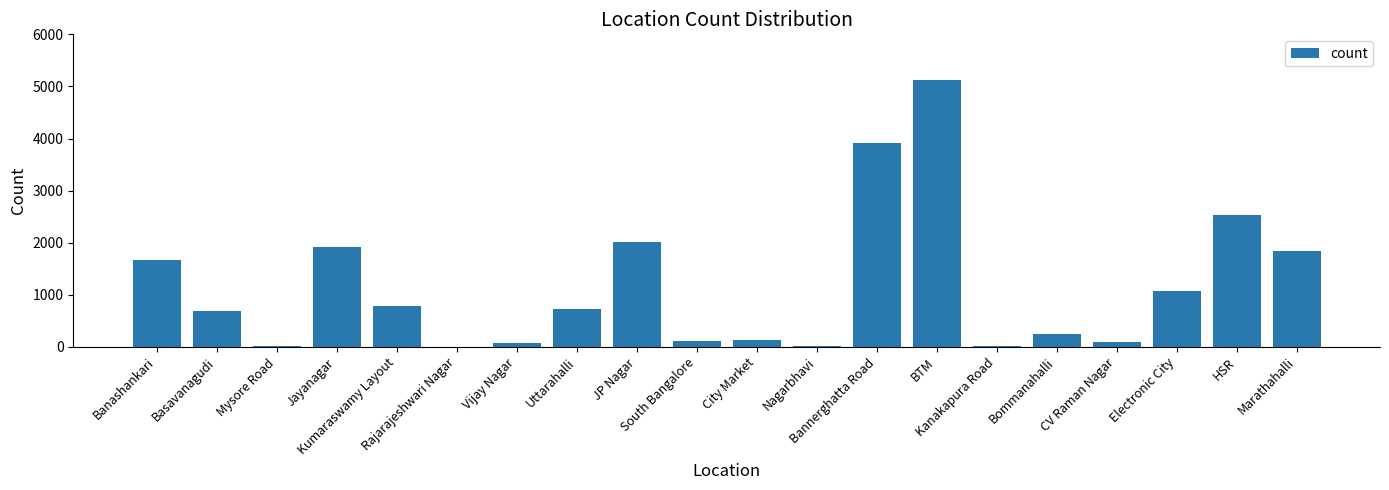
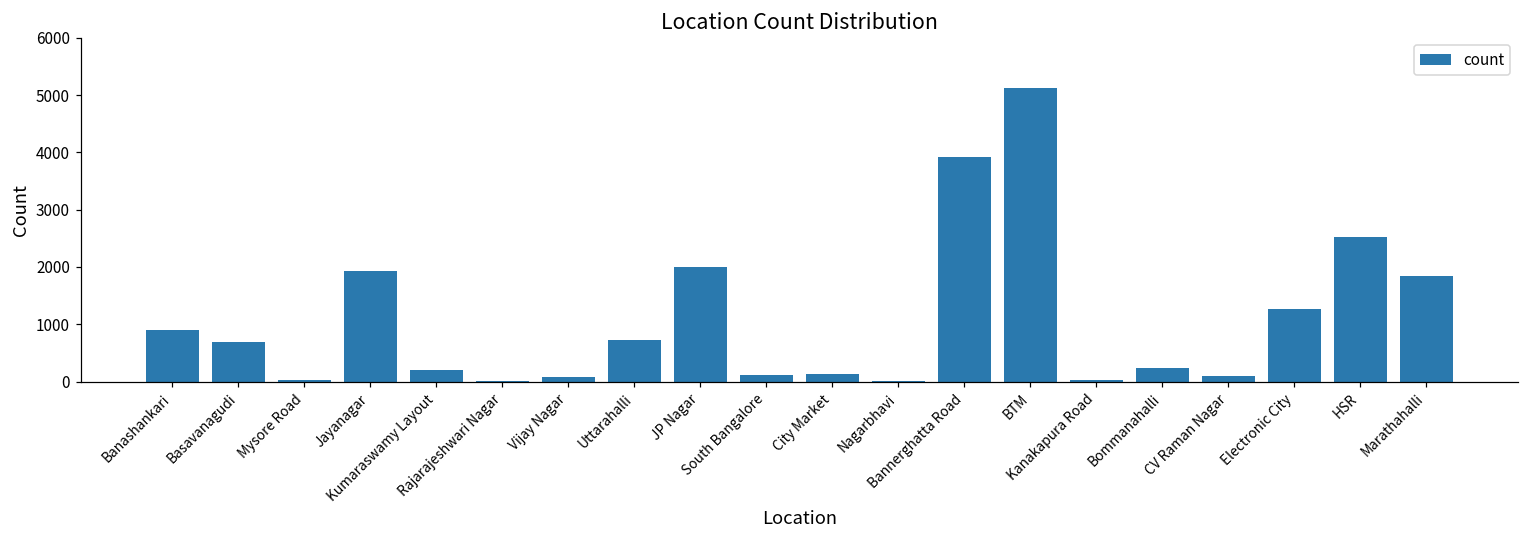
  {
-   "Banashankari": 1700,
+   "Banashankari": 900,
    "Basavanagudi": 700,
    "Jayanagar": 1900,
-   "Kumaraswamy Layout": 800,
+   "Kumaraswamy Layout": 200,
    "Vijay Nagar": 100,
    "Uttarahalli": 700,
    "JP Nagar": 2000,
    "South Bangalore": 100,
    "City Market": 100,
    "Bannerghatta Road": 3900,
    "BTM": 5100,
    "Bommanahalli": 200,
    "CV Raman Nagar": 100,
-   "Electronic City": 1100,
+   "Electronic City": 1300,
    "HSR": 2500,
    "Marathahalli": 1800
  }
